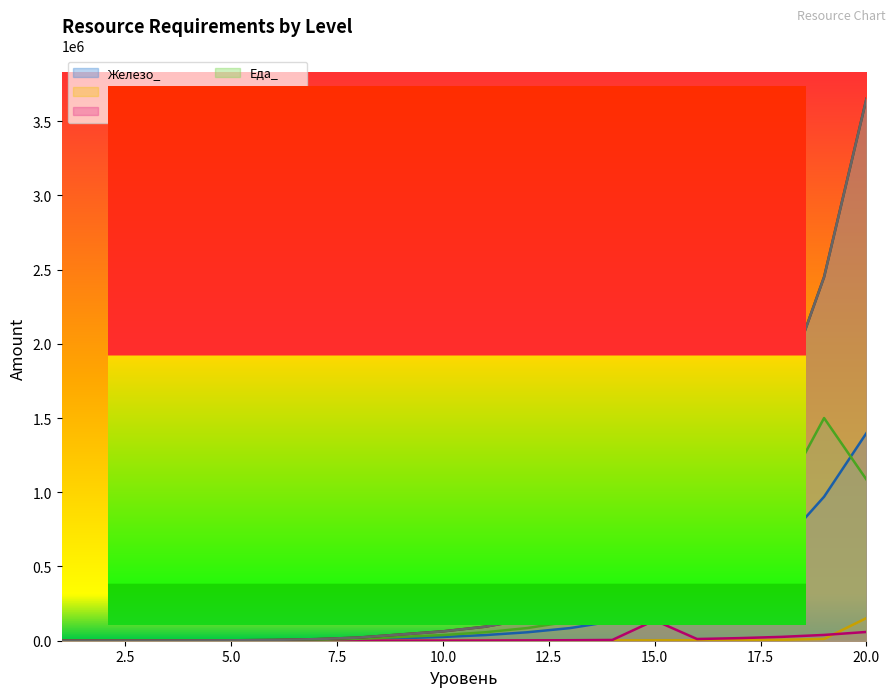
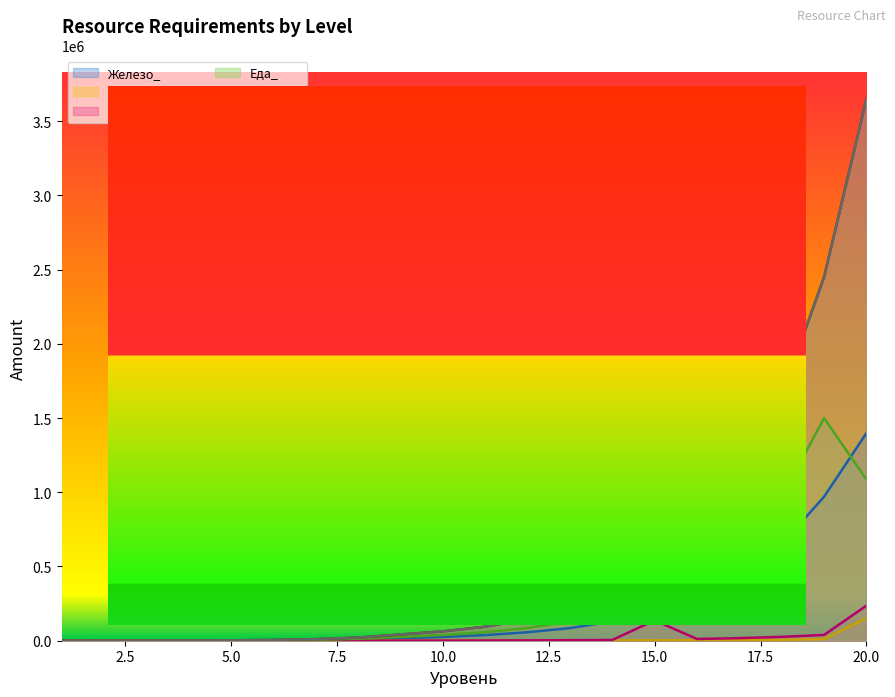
  {
    "Железо_": {
      "15.0": 1370000,
      "20.0": 1400000
    },
    "Золото": {
      "15.0": 0,
      "20.0": 150000
    },
    "Могущество_": {
      "15.0": 140000,
-     "20.0": 60000
+     "20.0": 240000
    },
    "Еда_": {
      "15.0": 290000,
      "20.0": 1090000
    }
  }
